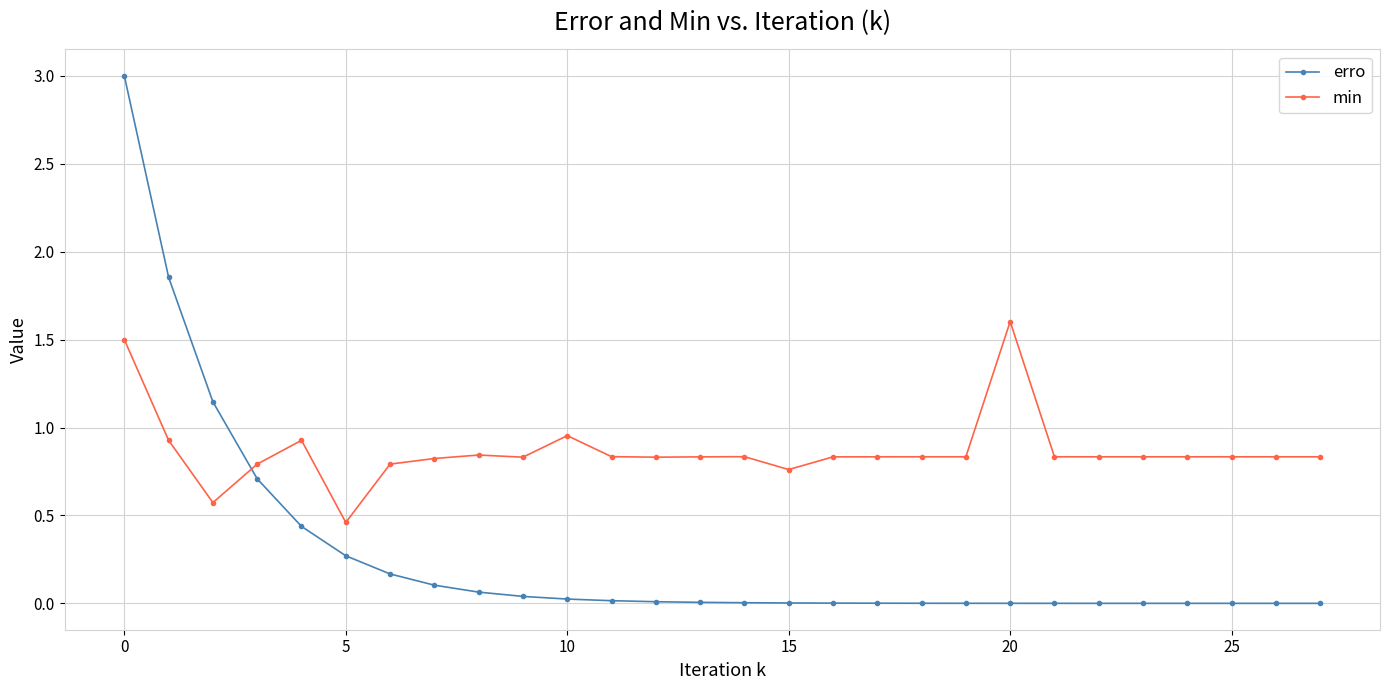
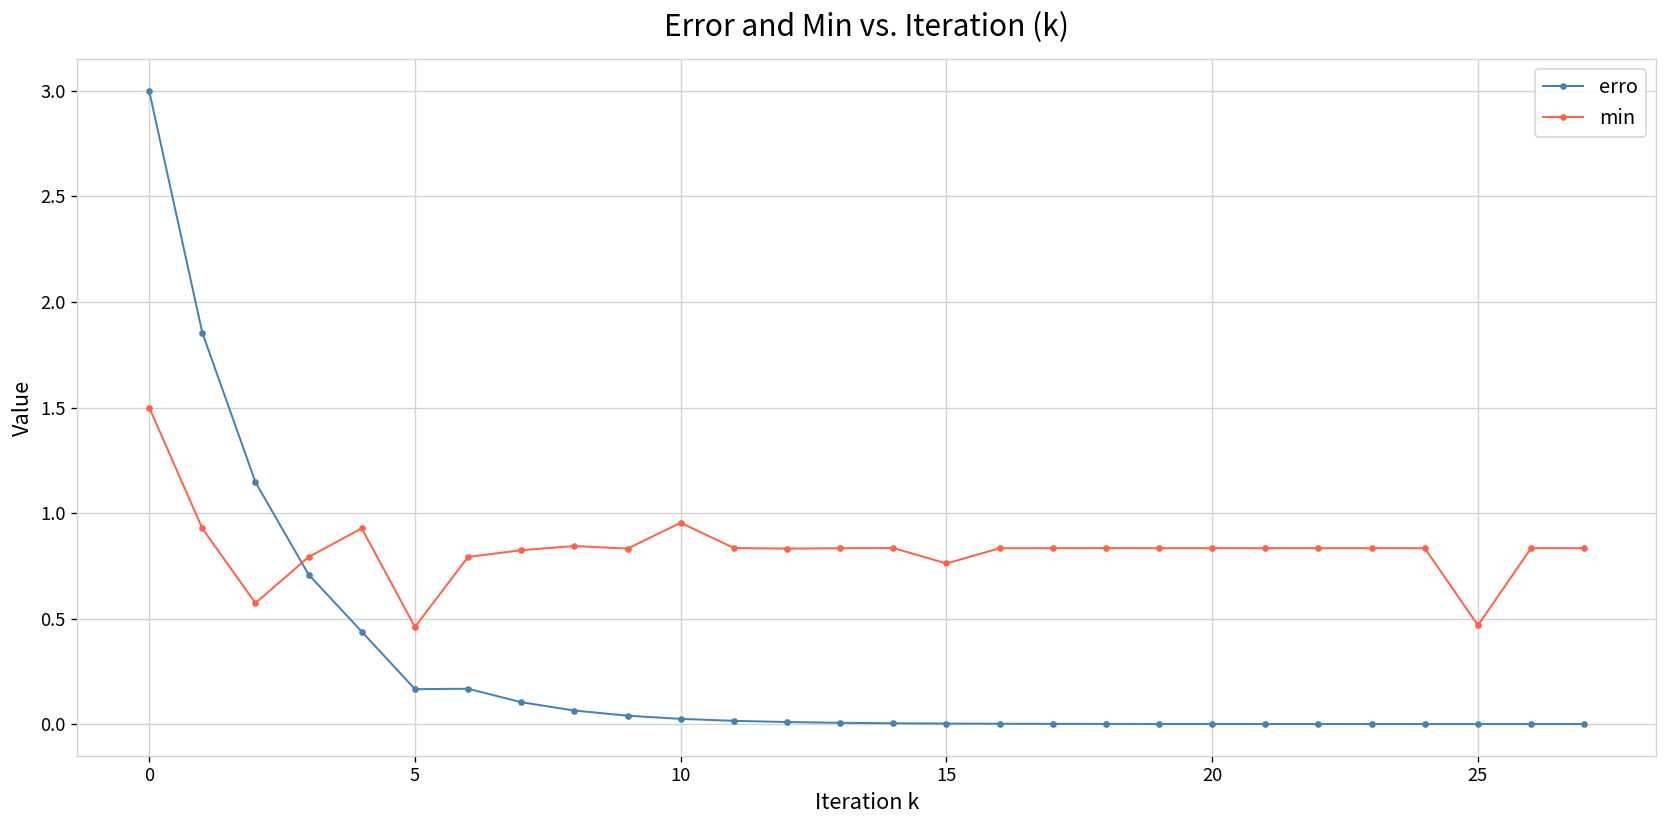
  {
    "erro": {
      "0": 3.00,
-     "5": 0.27,
+     "5": 0.17,
      "10": 0.02,
      "15": 0.00,
      "20": 0.00,
      "25": 0.00
    },
    "min": {
      "0": 1.50,
      "5": 0.46,
      "10": 0.95,
      "15": 0.76,
-     "20": 1.60,
-     "25": 0.83
+     "20": 0.83,
+     "25": 0.47
    }
  }
